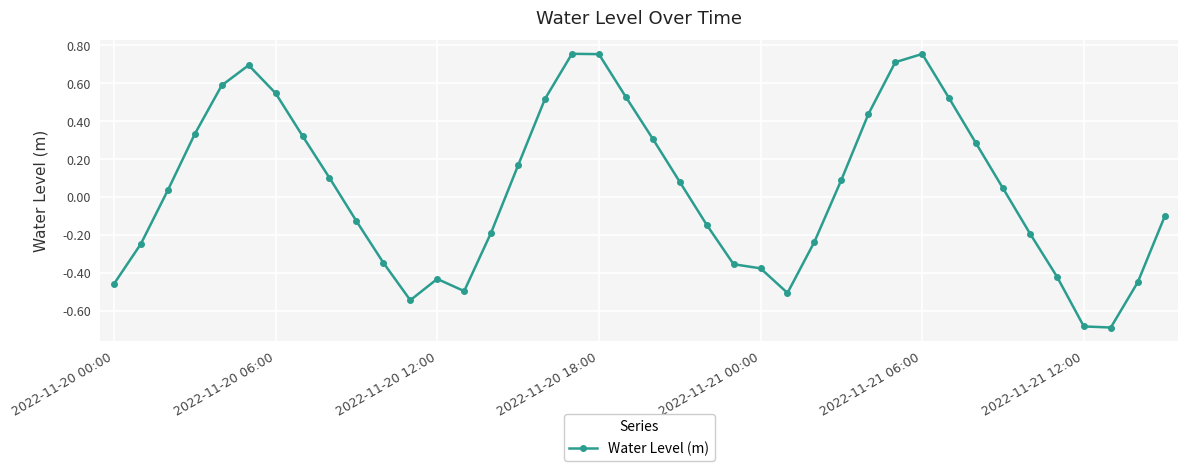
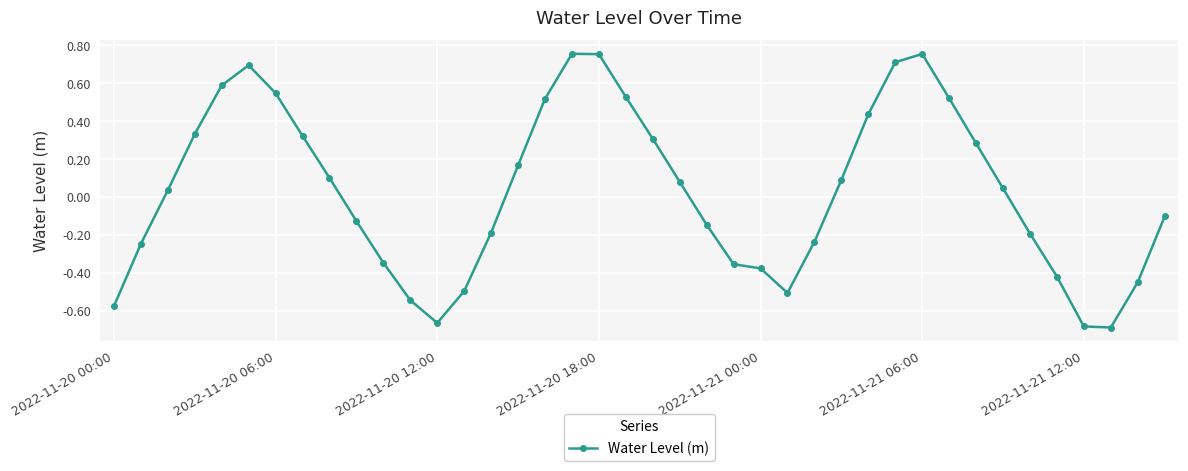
  {
-   "2022-11-20 00:00": -0.46,
+   "2022-11-20 00:00": -0.58,
    "2022-11-20 06:00": 0.55,
-   "2022-11-20 12:00": -0.43,
+   "2022-11-20 12:00": -0.66,
    "2022-11-20 18:00": 0.75,
    "2022-11-21 00:00": -0.38,
    "2022-11-21 06:00": 0.75,
    "2022-11-21 12:00": -0.68
  }
